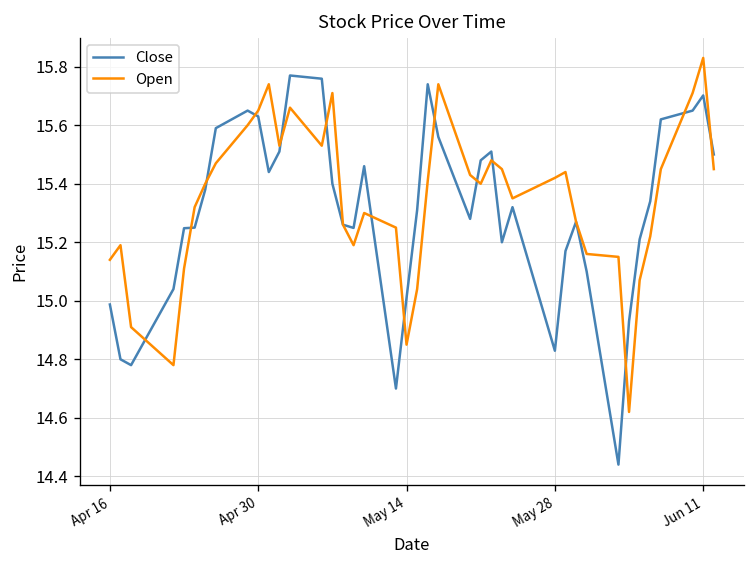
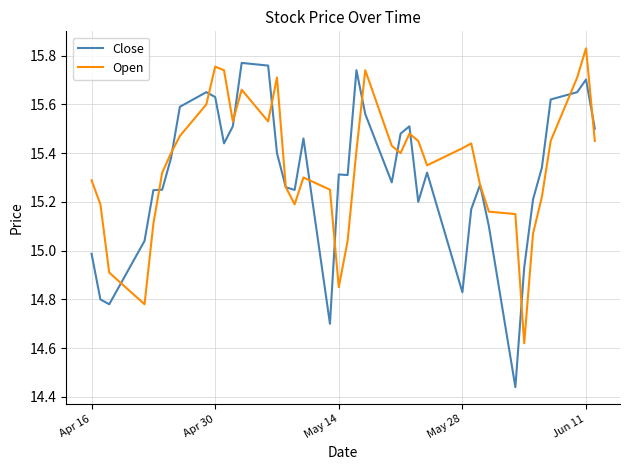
  {
    "Close": {
      "Apr 16": 14.99,
      "Apr 30": 15.63,
-     "May 14": 15.01,
+     "May 14": 15.31,
      "May 28": 14.83,
      "Jun 11": 15.70
    },
    "Open": {
-     "Apr 16": 15.14,
-     "Apr 30": 15.65,
+     "Apr 16": 15.29,
+     "Apr 30": 15.75,
      "May 14": 14.85,
      "May 28": 15.42,
      "Jun 11": 15.83
    }
  }
